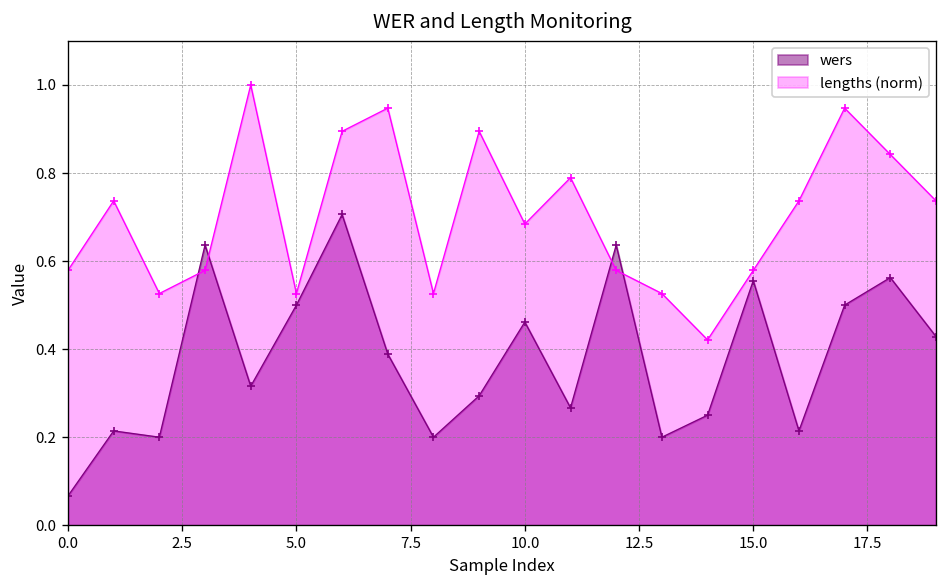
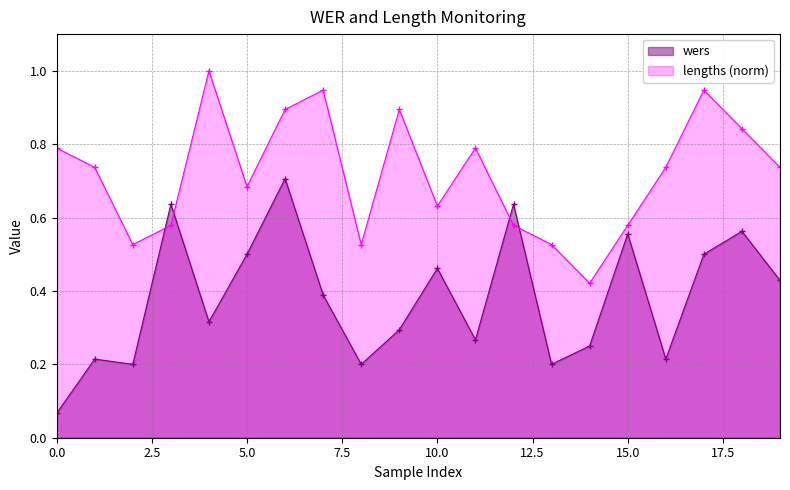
  {
    "wers": {
      "0.0": 0.07,
      "5.0": 0.50,
      "10.0": 0.46,
      "15.0": 0.56
    },
    "lengths (norm)": {
-     "0.0": 0.58,
-     "5.0": 0.53,
-     "10.0": 0.68,
+     "0.0": 0.79,
+     "5.0": 0.68,
+     "10.0": 0.63,
      "15.0": 0.58
    }
  }
